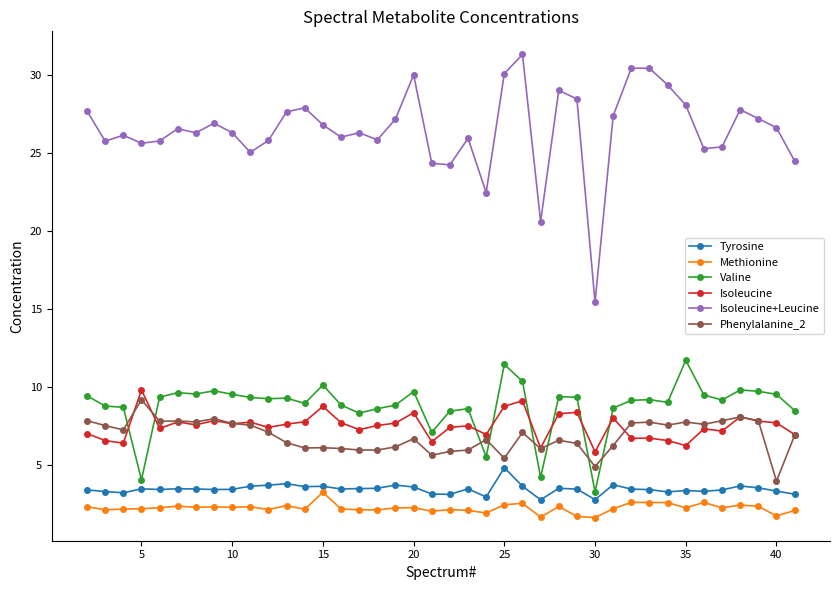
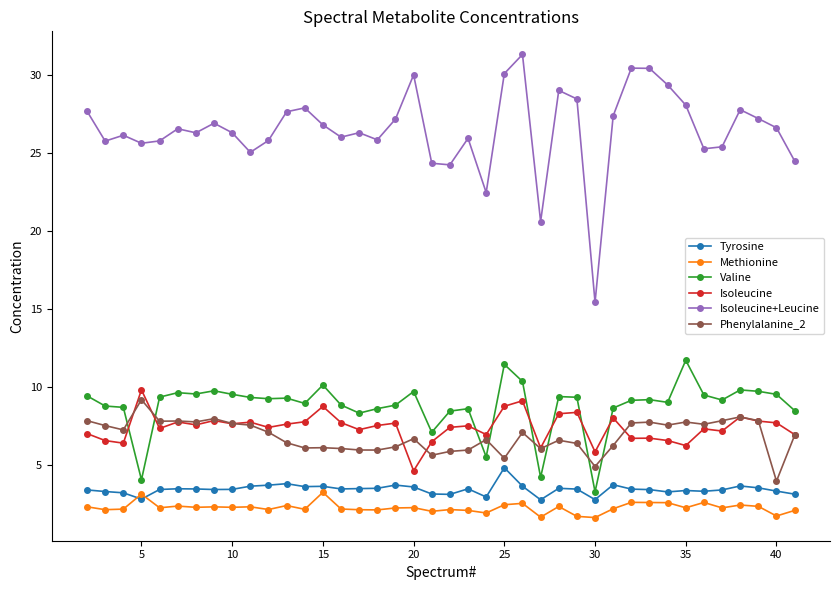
  {
    "Tyrosine": {
-     "5": 3.5,
+     "5": 2.8,
      "10": 3.4,
      "15": 3.6,
      "20": 3.6,
      "25": 4.8,
      "30": 2.8,
      "35": 3.4,
      "40": 3.3
    },
    "Methionine": {
-     "5": 2.2,
+     "5": 3.1,
      "10": 2.3,
      "15": 3.2,
      "20": 2.3,
      "25": 2.4,
      "30": 1.6,
      "35": 2.2,
      "40": 1.7
    },
    "Valine": {
      "5": 4.0,
      "10": 9.5,
      "15": 10.1,
      "20": 9.7,
      "25": 11.4,
      "30": 3.3,
      "35": 11.7,
      "40": 9.5
    },
    "Isoleucine": {
      "5": 9.8,
      "15": 8.7,
-     "20": 8.3,
+     "20": 4.6,
      "25": 8.8,
      "30": 5.8,
      "35": 6.2,
      "40": 7.7
    },
    "Isoleucine+Leucine": {
      "5": 25.6,
      "10": 26.3,
      "15": 26.8,
      "20": 30.0,
      "25": 30.1,
      "30": 15.4,
      "35": 28.1,
      "40": 26.6
    },
    "Phenylalanine_2": {
      "5": 9.2,
      "15": 6.1,
      "20": 6.7,
      "25": 5.4,
      "30": 4.9,
      "35": 7.7,
      "40": 4.0
    }
  }
